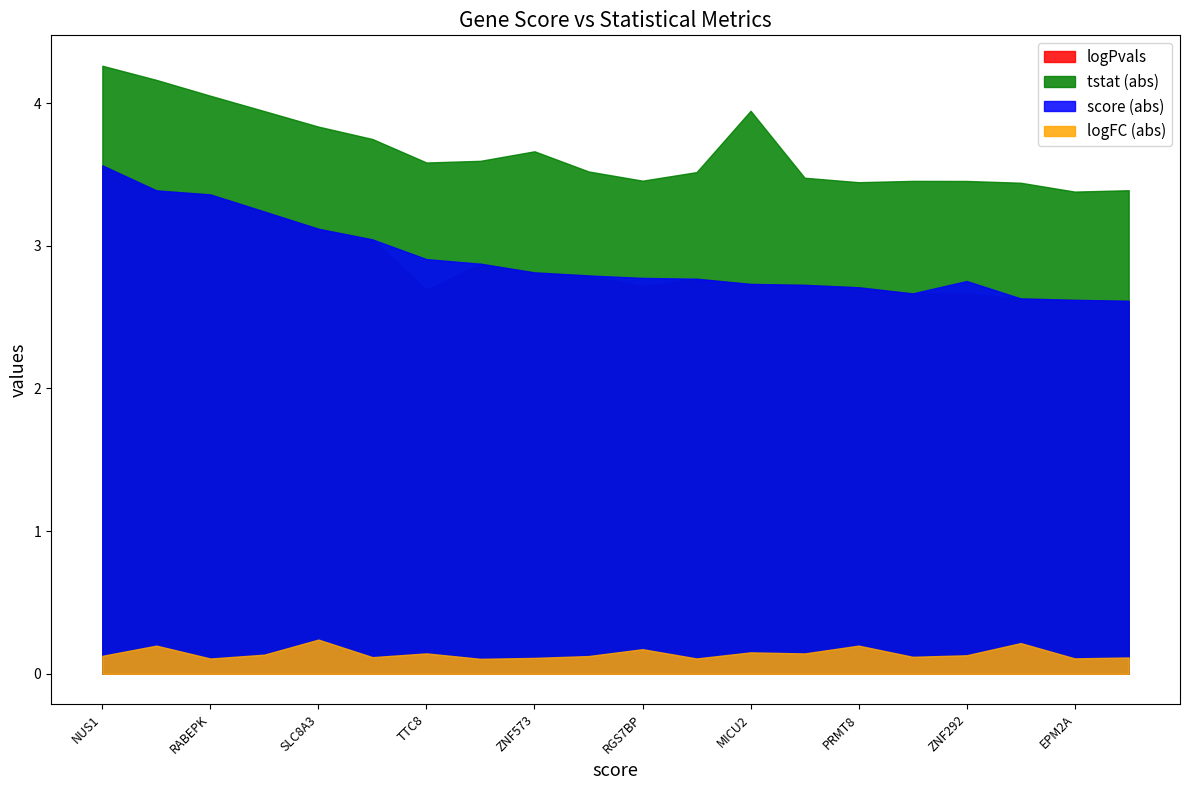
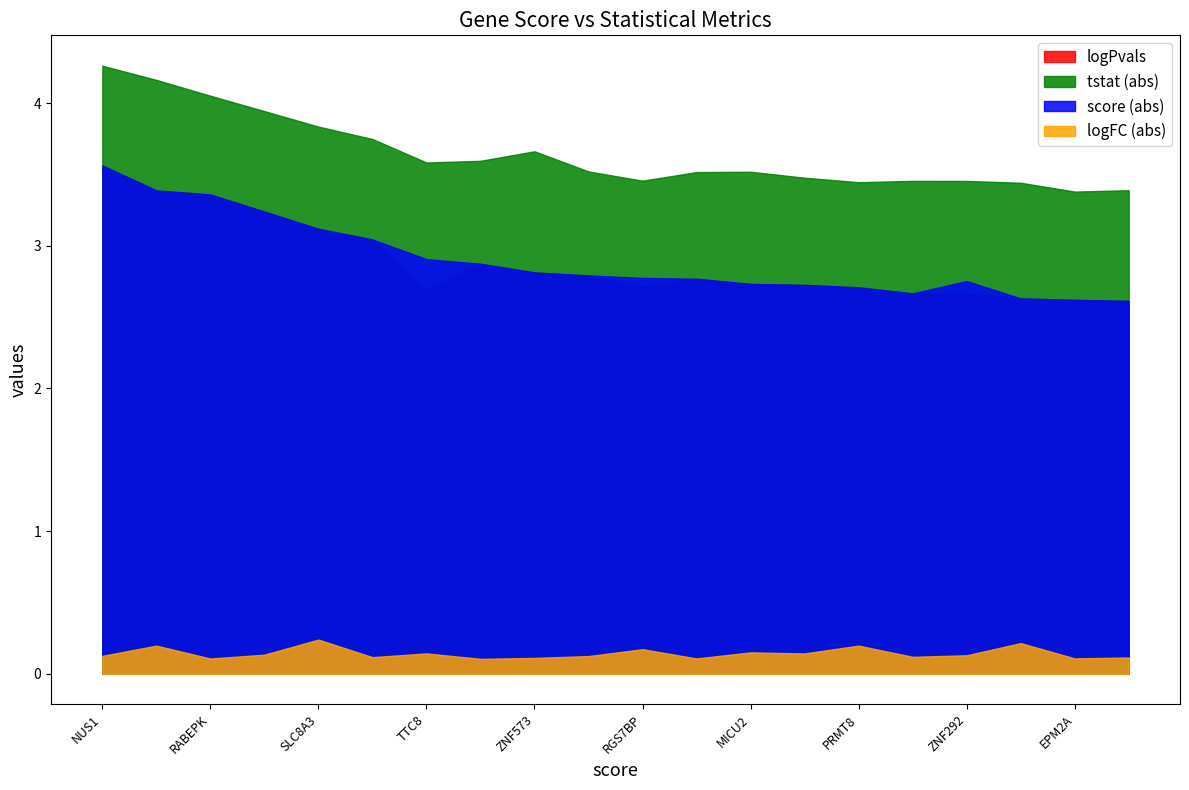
  {
    "logPvals": {
      "TTC8": 2.69,
      "RGS7BP": 2.72,
      "ZNF292": 2.66
    },
    "tstat (abs)": {
      "NUS1": 4.26,
      "RABEPK": 4.05,
      "SLC8A3": 3.84,
      "TTC8": 3.58,
      "ZNF573": 3.66,
      "RGS7BP": 3.46,
-     "MICU2": 3.95,
+     "MICU2": 3.52,
      "PRMT8": 3.45,
      "ZNF292": 3.45,
      "EPM2A": 3.38
    },
    "score (abs)": {
      "TTC8": 2.91,
      "RGS7BP": 2.78,
      "ZNF292": 2.75
    },
    "logFC (abs)": {
      "NUS1": 0.13,
      "RABEPK": 0.11,
      "SLC8A3": 0.24,
      "TTC8": 0.14,
      "ZNF573": 0.11,
      "RGS7BP": 0.17,
      "MICU2": 0.15,
      "PRMT8": 0.20,
      "ZNF292": 0.13,
      "EPM2A": 0.11
    }
  }
